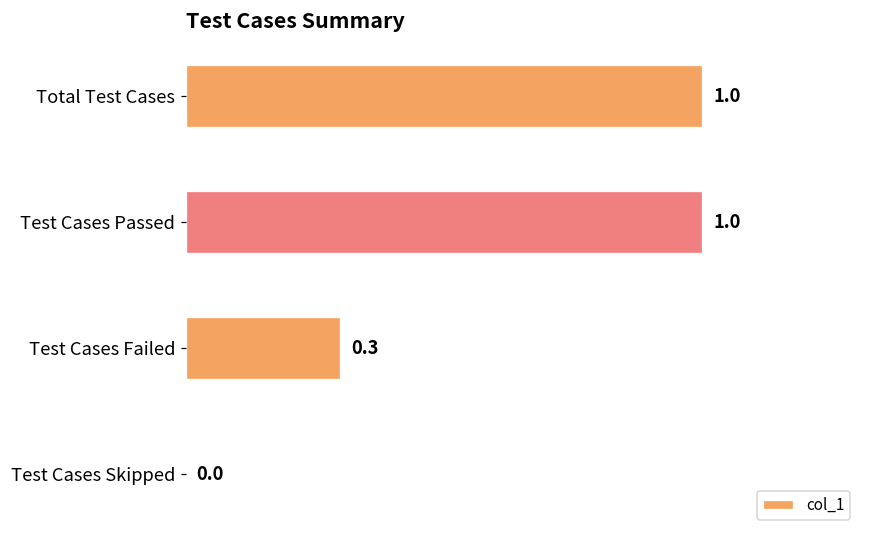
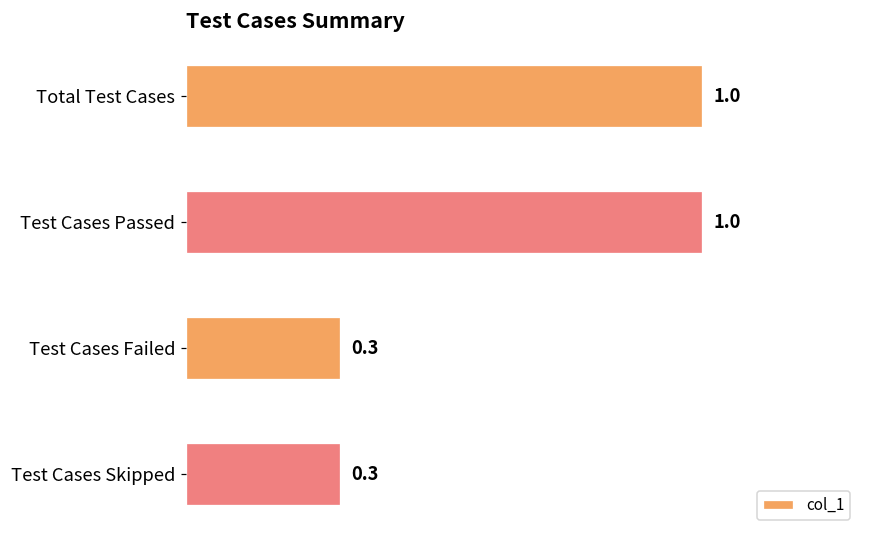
  {
    "Total Test Cases": 1.0,
    "Test Cases Passed": 1.0,
    "Test Cases Failed": 0.3,
-   "Test Cases Skipped": 0.0
+   "Test Cases Skipped": 0.3
  }
